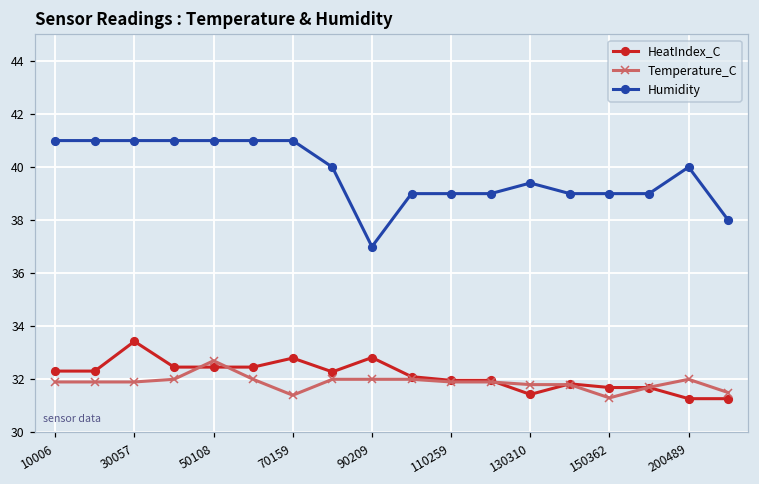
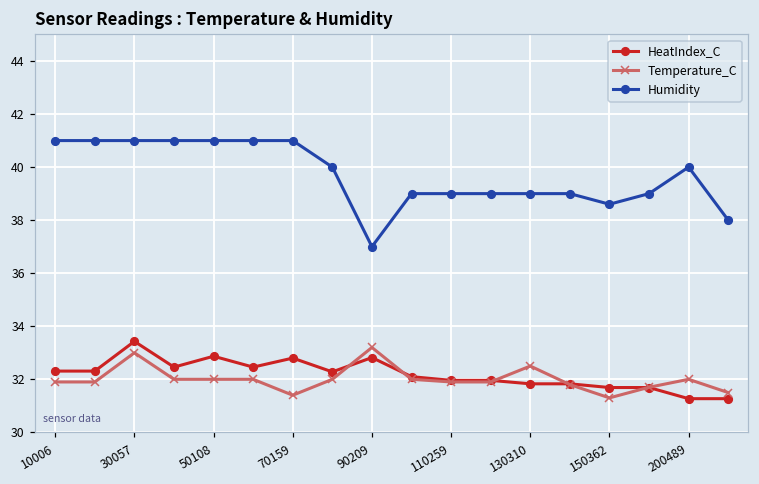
  {
    "HeatIndex_C": {
      "10006": 32.3,
      "30057": 33.4,
-     "50108": 32.5,
+     "50108": 32.9,
      "70159": 32.8,
      "90209": 32.8,
-     "130310": 31.4,
+     "130310": 31.8,
      "150362": 31.7,
      "200489": 31.3
    },
    "Temperature_C": {
      "10006": 31.9,
-     "30057": 31.9,
-     "50108": 32.7,
+     "30057": 33.0,
+     "50108": 32.0,
      "70159": 31.4,
-     "90209": 32.0,
-     "130310": 31.8,
+     "90209": 33.2,
+     "130310": 32.5,
      "150362": 31.3,
      "200489": 32.0
    },
    "Humidity": {
      "10006": 41.0,
      "30057": 41.0,
      "50108": 41.0,
      "70159": 41.0,
      "90209": 37.0,
      "110259": 39.0,
-     "130310": 39.4,
-     "150362": 39.0,
+     "130310": 39.0,
+     "150362": 38.6,
      "200489": 40.0
    }
  }
